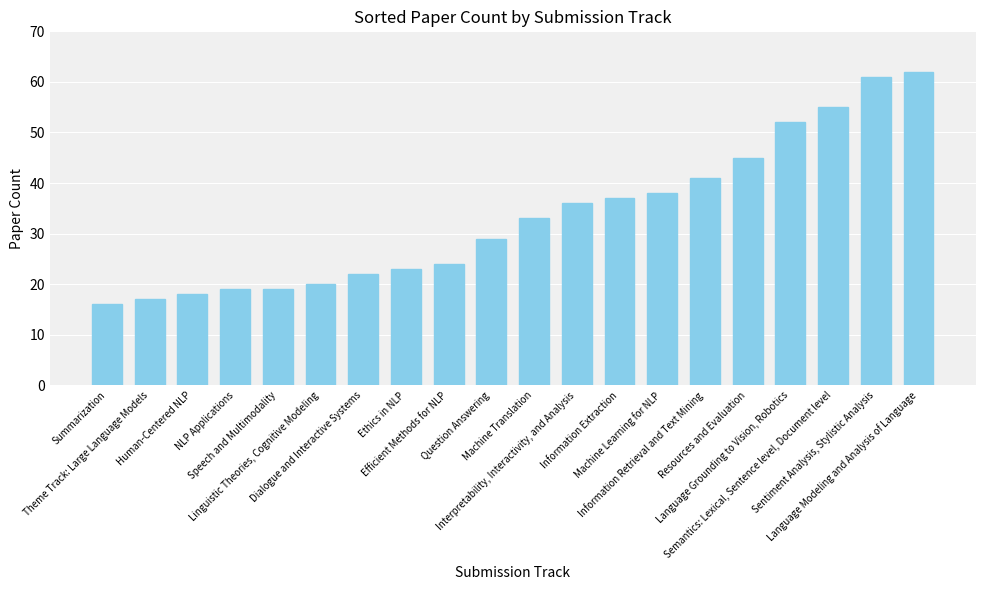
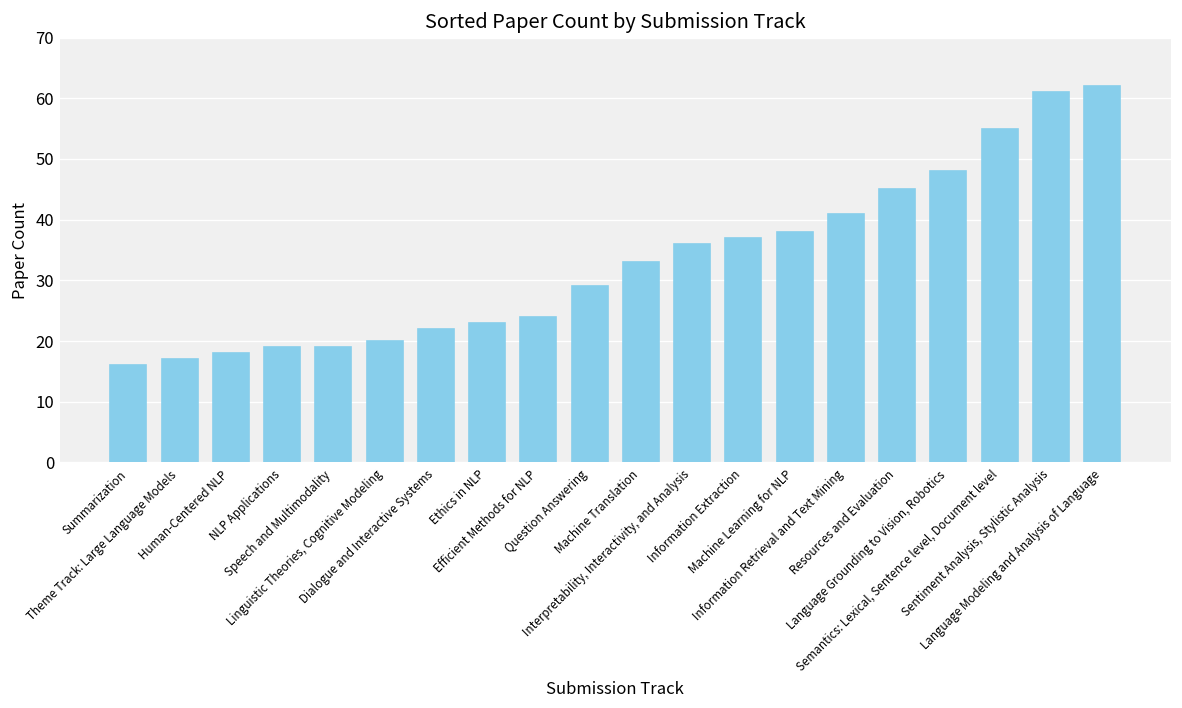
  {
    "Summarization": 16,
    "Theme Track: Large Language Models": 17,
    "Human-Centered NLP": 18,
    "NLP Applications": 19,
    "Speech and Multimodality": 19,
    "Linguistic Theories, Cognitive Modeling": 20,
    "Dialogue and Interactive Systems": 22,
    "Ethics in NLP": 23,
    "Efficient Methods for NLP": 24,
    "Question Answering": 29,
    "Machine Translation": 33,
    "Interpretability, Interactivity, and Analysis": 36,
    "Information Extraction": 37,
    "Machine Learning for NLP": 38,
    "Information Retrieval and Text Mining": 41,
    "Resources and Evaluation": 45,
-   "Language Grounding to Vision, Robotics": 52,
+   "Language Grounding to Vision, Robotics": 48,
    "Semantics: Lexical, Sentence level, Document level": 55,
    "Sentiment Analysis, Stylistic Analysis": 61,
    "Language Modeling and Analysis of Language": 62
  }
